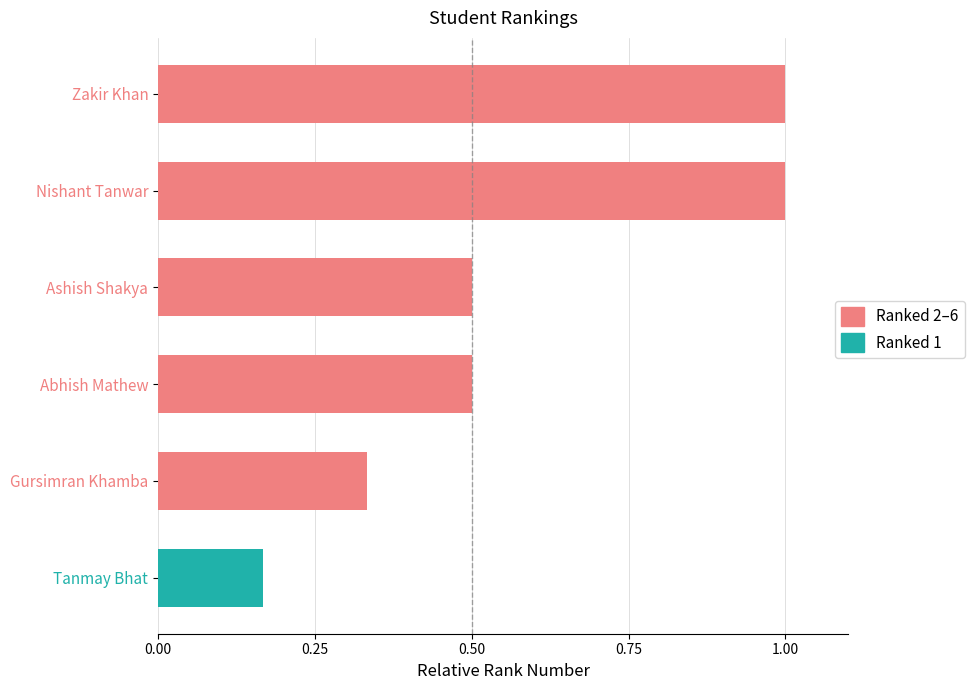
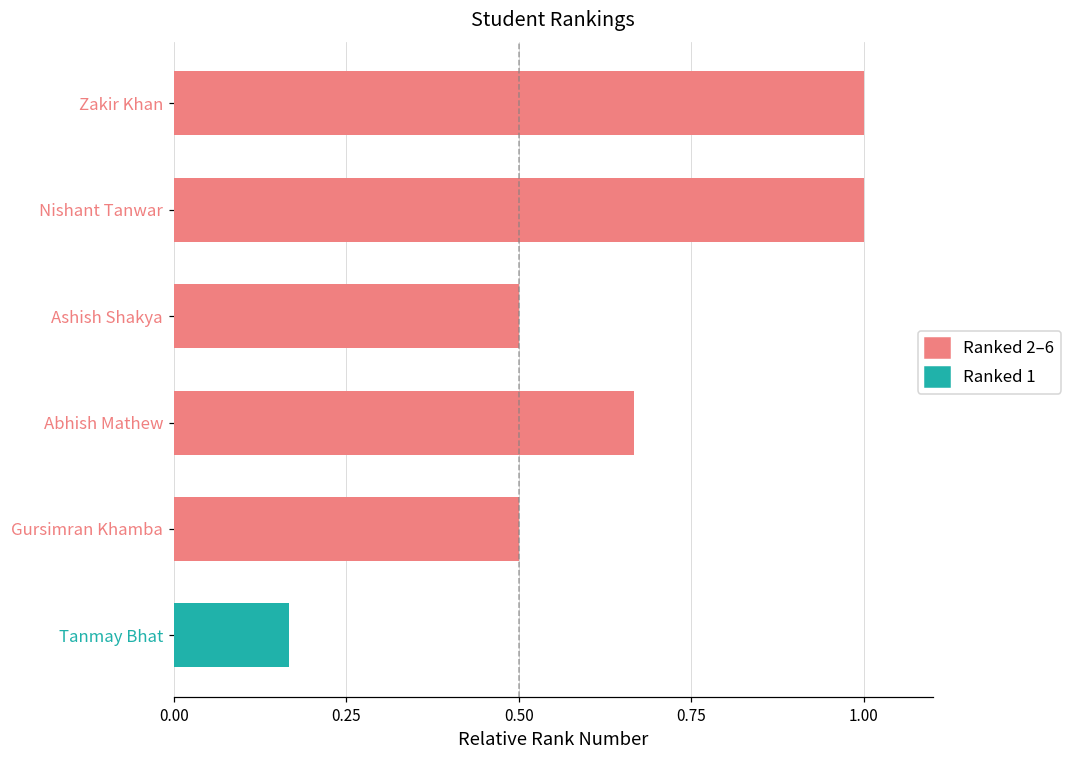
  {
    "Zakir Khan": 1.00,
    "Nishant Tanwar": 1.00,
    "Ashish Shakya": 0.50,
-   "Abhish Mathew": 0.50,
-   "Gursimran Khamba": 0.33,
+   "Abhish Mathew": 0.67,
+   "Gursimran Khamba": 0.50,
    "Tanmay Bhat": 0.17
  }
